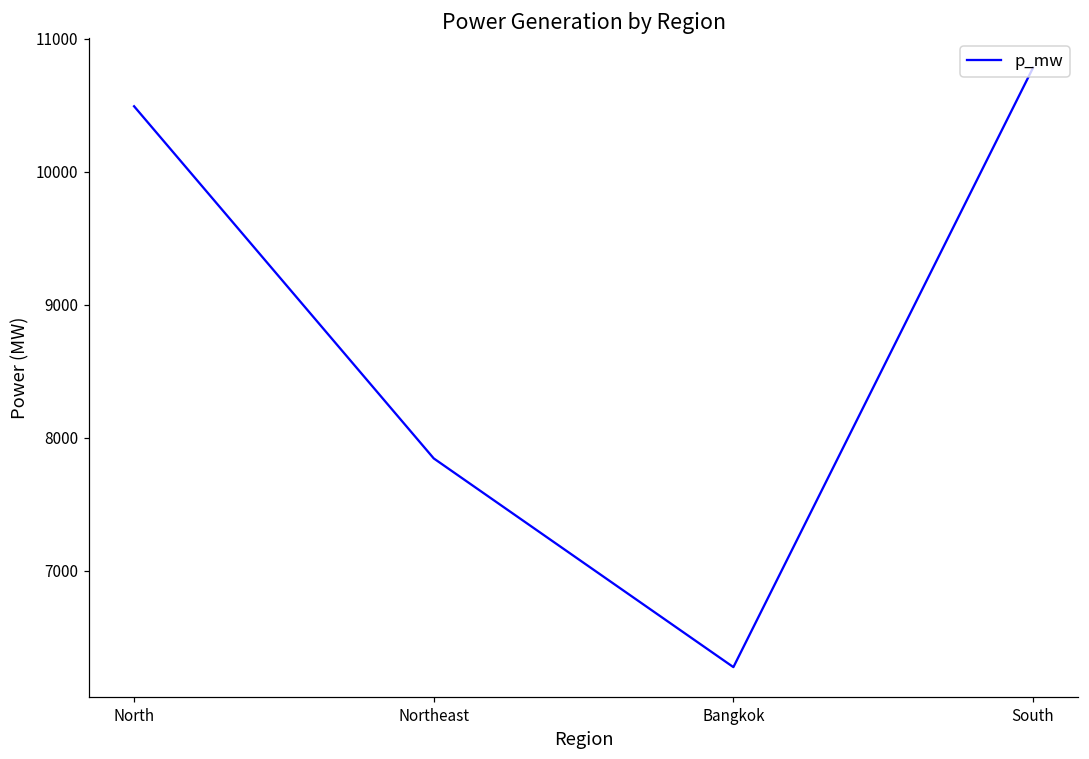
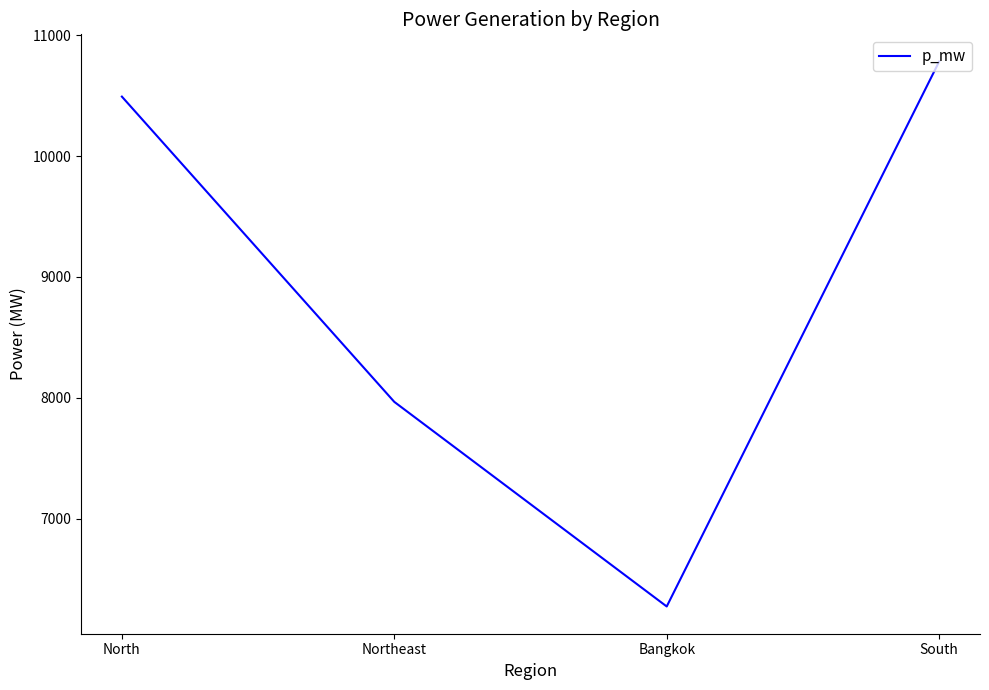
  {
    "North": 10490,
-   "Northeast": 7840,
+   "Northeast": 7970,
    "Bangkok": 6270
  }
